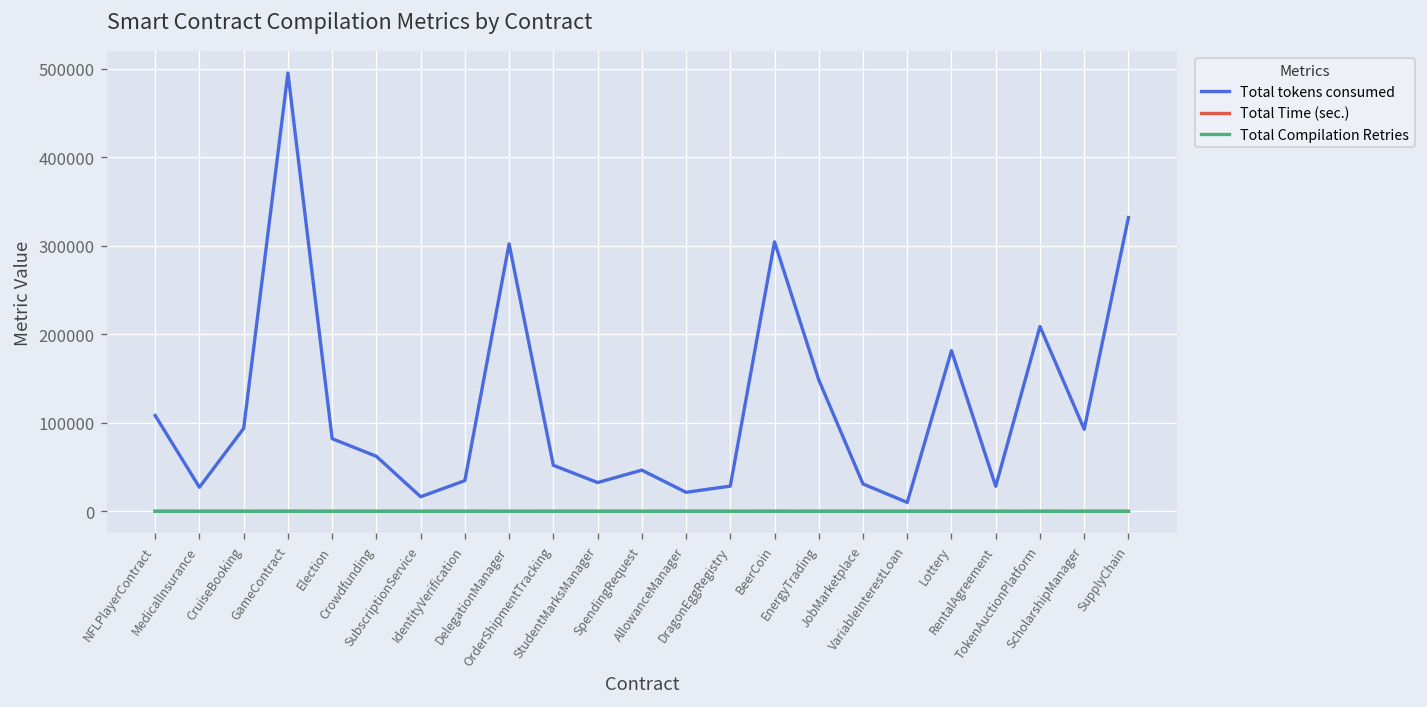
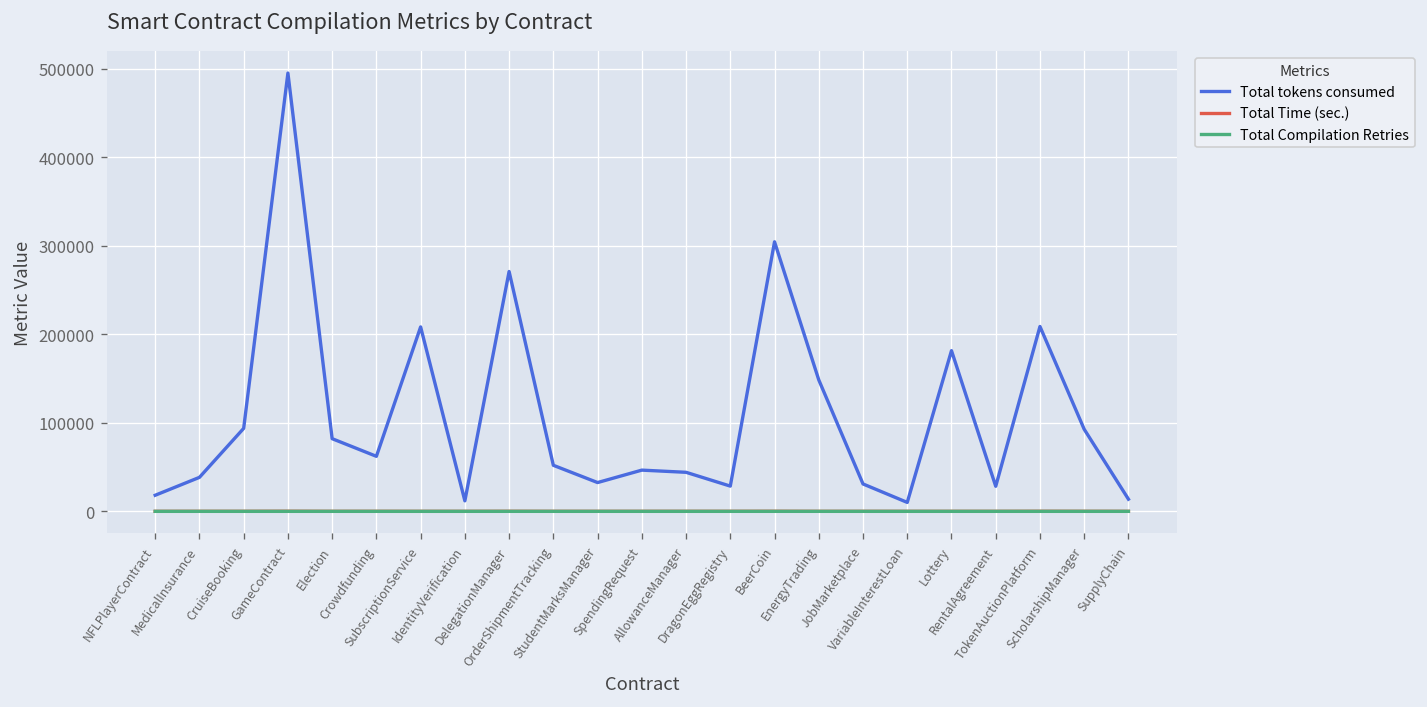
  {
    "Total tokens consumed": {
-     "NFLPlayerContract": 110000,
-     "MedicalInsurance": 30000,
+     "NFLPlayerContract": 20000,
+     "MedicalInsurance": 40000,
      "CruiseBooking": 90000,
      "GameContract": 500000,
      "Election": 80000,
      "Crowdfunding": 60000,
-     "SubscriptionService": 20000,
-     "IdentityVerification": 30000,
-     "DelegationManager": 300000,
+     "SubscriptionService": 210000,
+     "IdentityVerification": 10000,
+     "DelegationManager": 270000,
      "OrderShipmentTracking": 50000,
      "StudentMarksManager": 30000,
      "SpendingRequest": 50000,
-     "AllowanceManager": 20000,
+     "AllowanceManager": 40000,
      "DragonEggRegistry": 30000,
      "BeerCoin": 300000,
      "EnergyTrading": 150000,
      "JobMarketplace": 30000,
      "VariableInterestLoan": 10000,
      "Lottery": 180000,
      "RentalAgreement": 30000,
      "TokenAuctionPlatform": 210000,
      "ScholarshipManager": 90000,
-     "SupplyChain": 330000
+     "SupplyChain": 10000
    },
    "Total Compilation Retries": {
      "NFLPlayerContract": 0,
      "MedicalInsurance": 0,
      "CruiseBooking": 0,
      "GameContract": 0,
      "Election": 0,
      "Crowdfunding": 0,
      "SubscriptionService": 0,
      "IdentityVerification": 0,
      "DelegationManager": 0,
      "OrderShipmentTracking": 0,
      "StudentMarksManager": 0,
      "SpendingRequest": 0,
      "AllowanceManager": 0,
      "DragonEggRegistry": 0,
      "BeerCoin": 0,
      "EnergyTrading": 0,
      "JobMarketplace": 0,
      "VariableInterestLoan": 0,
      "Lottery": 0,
      "RentalAgreement": 0,
      "TokenAuctionPlatform": 0,
      "ScholarshipManager": 0,
      "SupplyChain": 0
    }
  }
